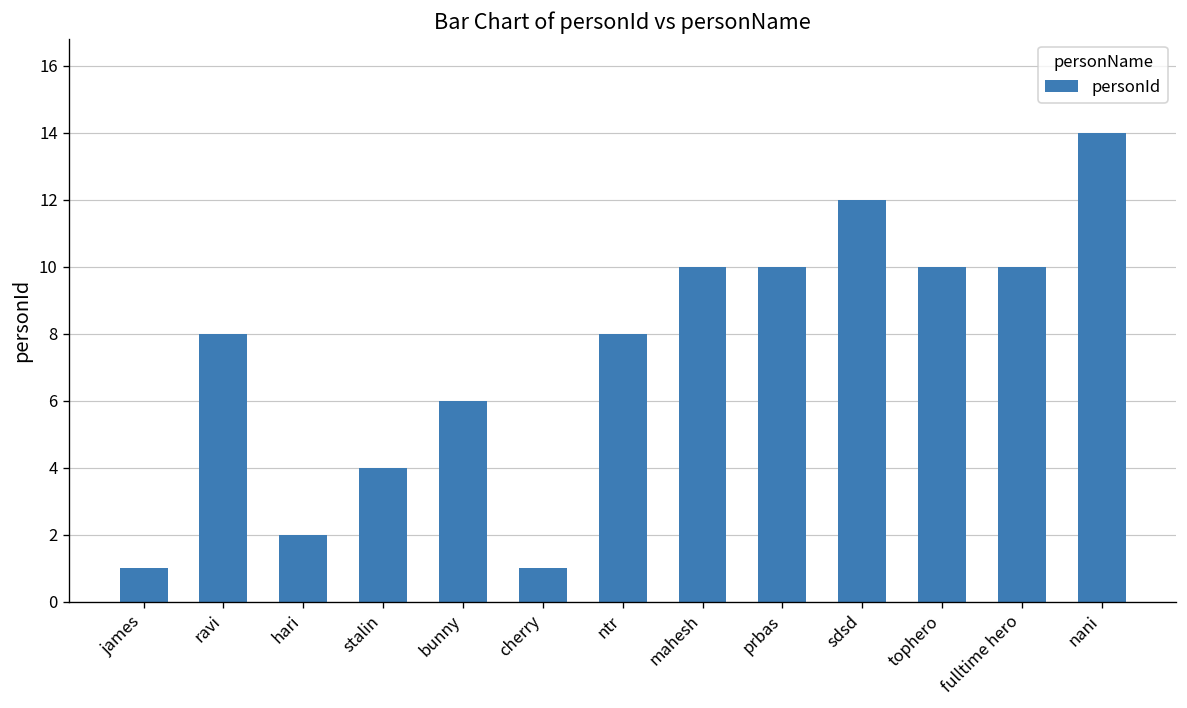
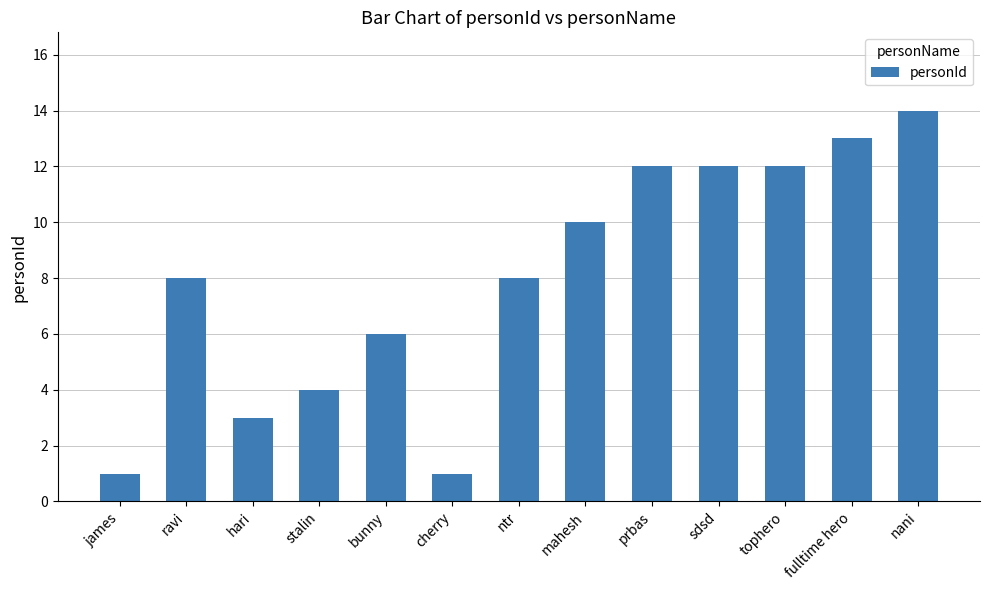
  {
    "james": 1,
    "ravi": 8,
-   "hari": 2,
+   "hari": 3,
    "stalin": 4,
    "bunny": 6,
    "cherry": 1,
    "ntr": 8,
    "mahesh": 10,
-   "prbas": 10,
+   "prbas": 12,
    "sdsd": 12,
-   "tophero": 10,
-   "fulltime hero": 10,
+   "tophero": 12,
+   "fulltime hero": 13,
    "nani": 14
  }
